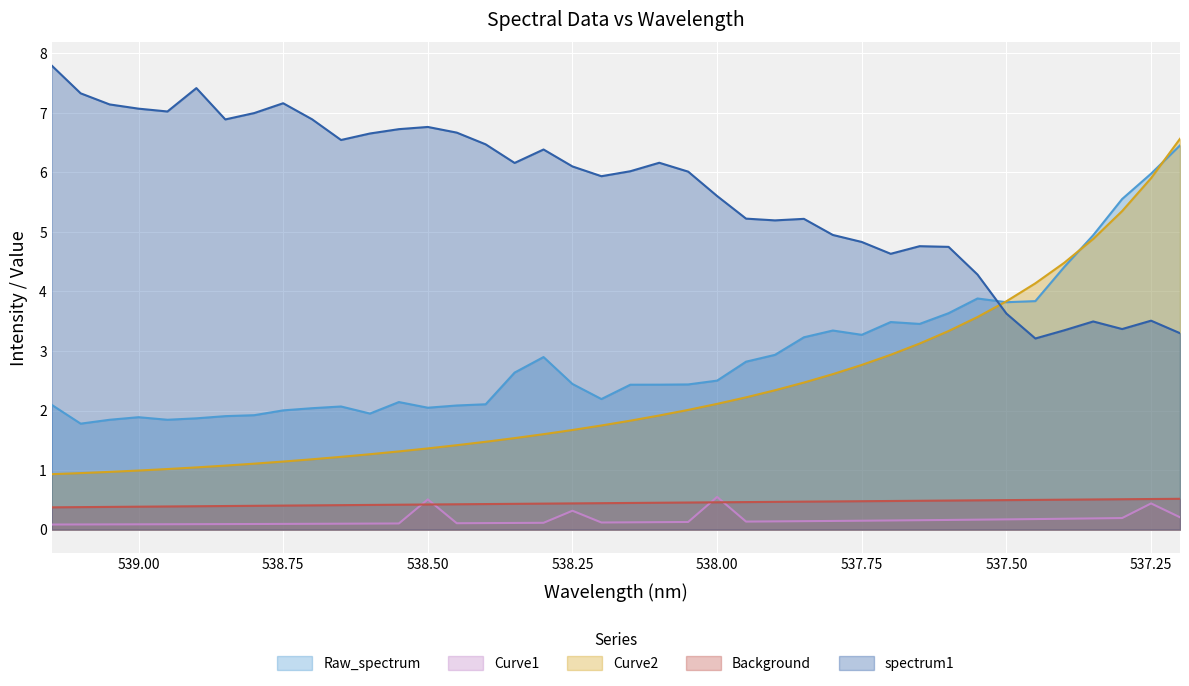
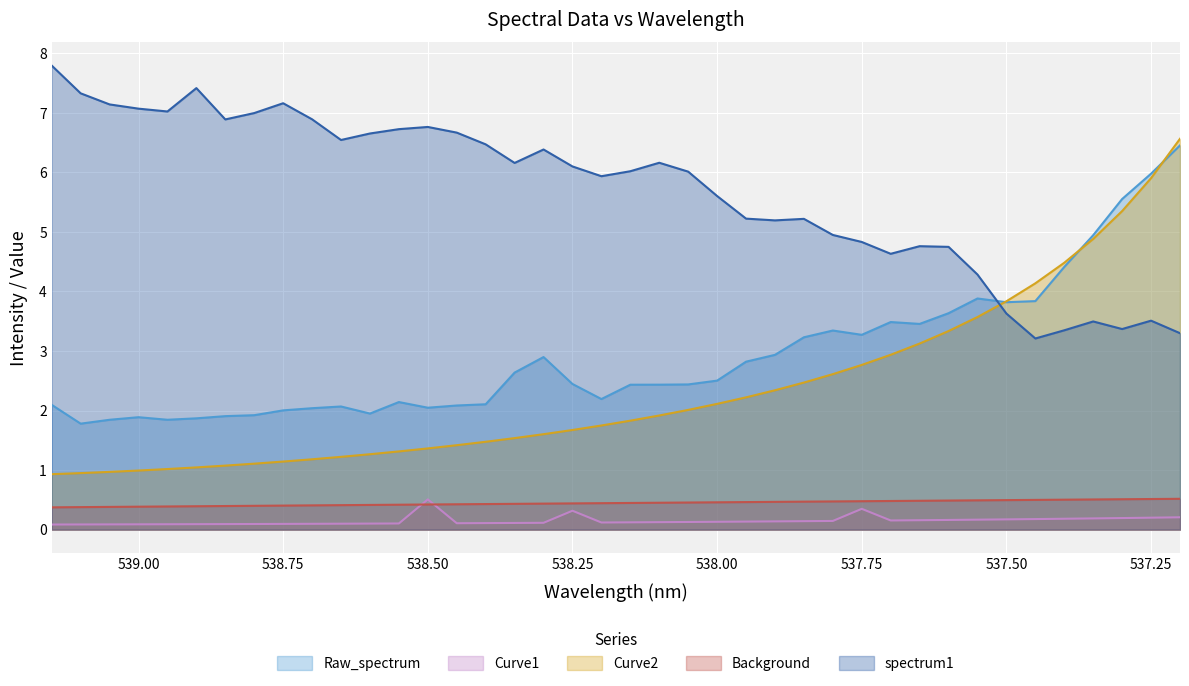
  {
    "Curve1": {
      "539.00": 0.1,
      "538.75": 0.1,
      "538.50": 0.5,
      "538.25": 0.3,
-     "538.00": 0.5,
-     "537.75": 0.1,
+     "538.00": 0.1,
+     "537.75": 0.3,
      "537.50": 0.2,
-     "537.25": 0.4
+     "537.25": 0.2
    }
  }
